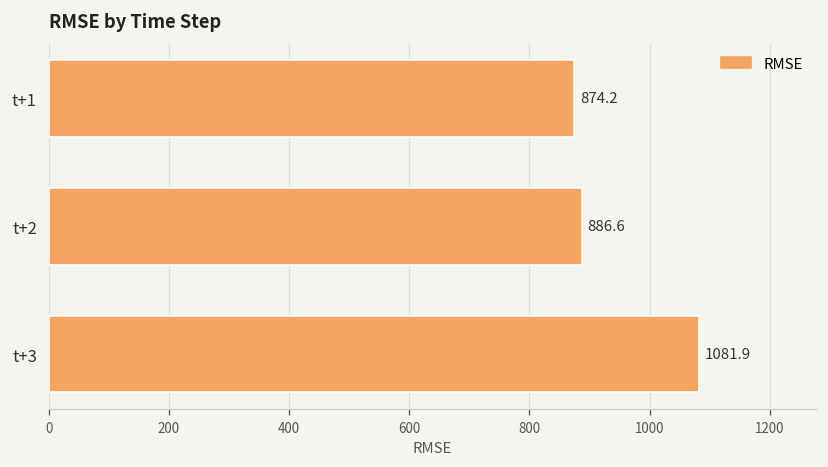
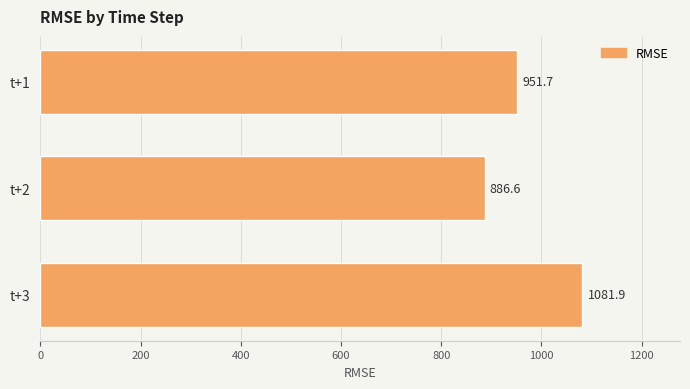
  {
-   "t+1": 874.2,
+   "t+1": 951.7,
    "t+2": 886.6,
    "t+3": 1081.9
  }
